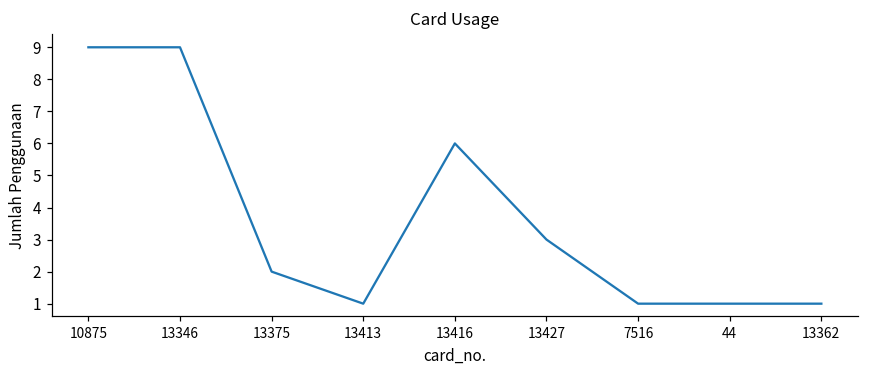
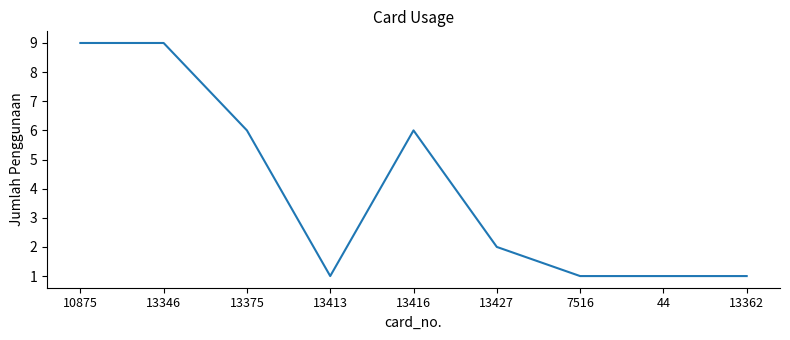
  {
    "10875": 9,
    "13346": 9,
-   "13375": 2,
+   "13375": 6,
    "13413": 1,
    "13416": 6,
-   "13427": 3,
+   "13427": 2,
    "7516": 1,
    "44": 1,
    "13362": 1
  }
